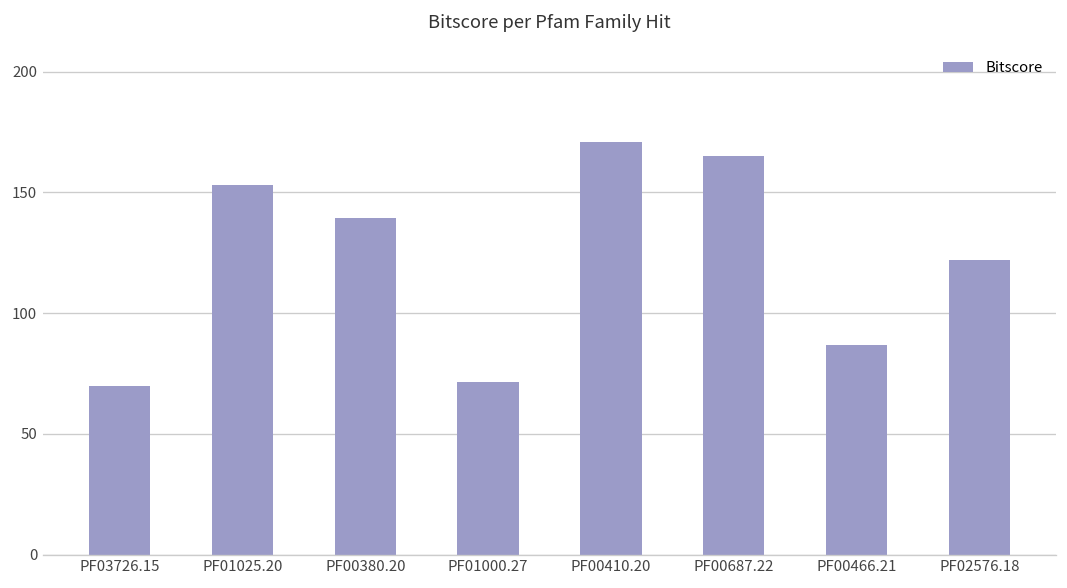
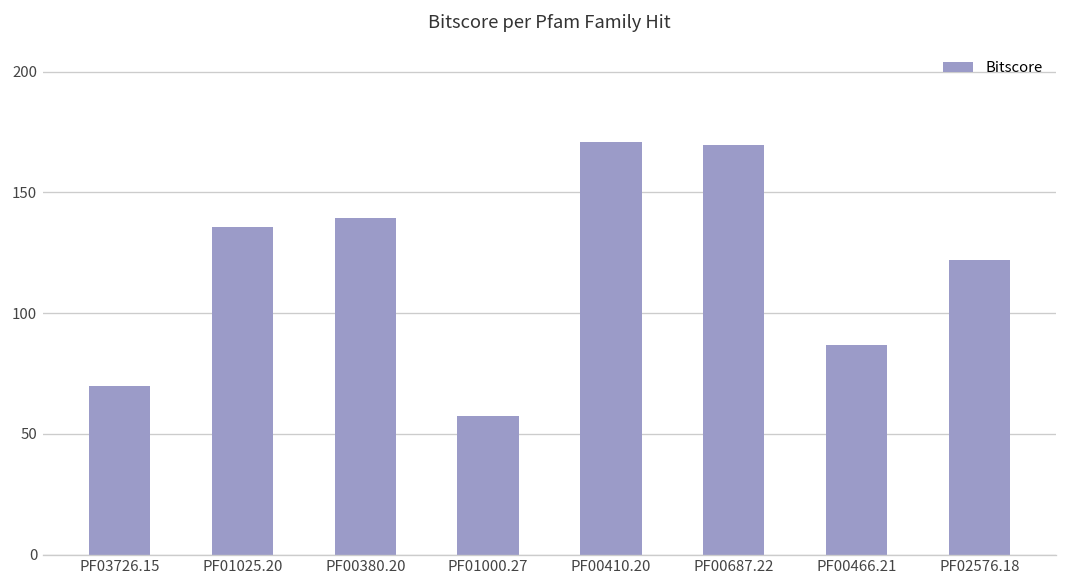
  {
    "PF03726.15": 70,
-   "PF01025.20": 153,
+   "PF01025.20": 136,
    "PF00380.20": 140,
-   "PF01000.27": 71,
+   "PF01000.27": 58,
    "PF00410.20": 171,
-   "PF00687.22": 165,
+   "PF00687.22": 170,
    "PF00466.21": 87,
    "PF02576.18": 122
  }
